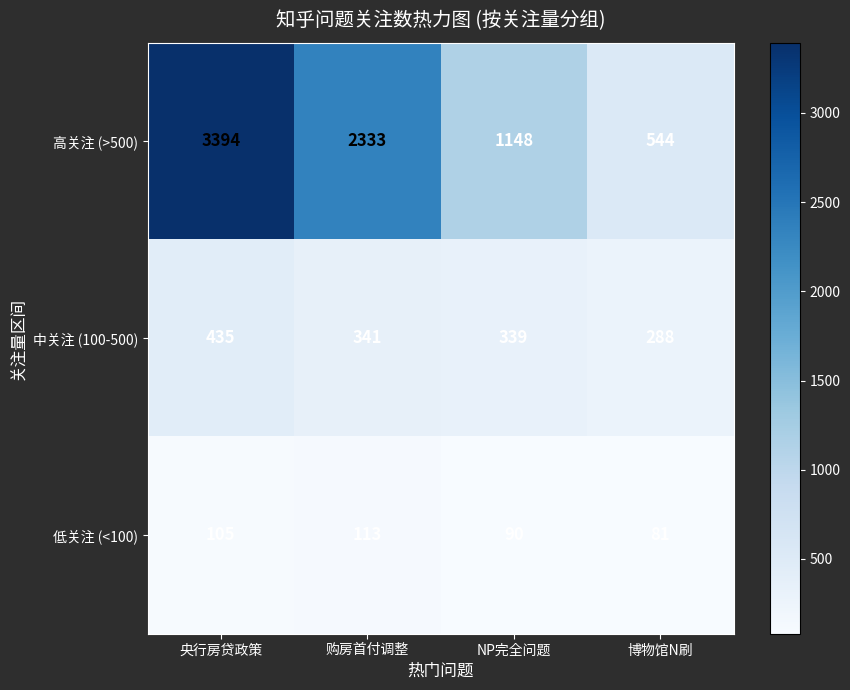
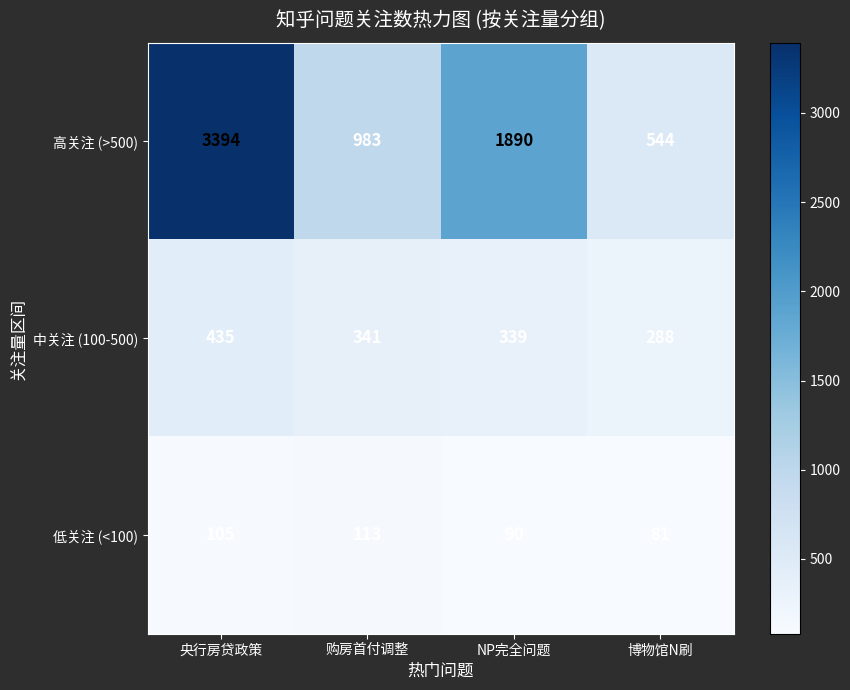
  {
    "高关注 (>500)": {
      "央行房贷政策": 3394,
-     "购房首付调整": 2333,
-     "NP完全问题": 1148
+     "购房首付调整": 983,
+     "NP完全问题": 1890
    }
  }
